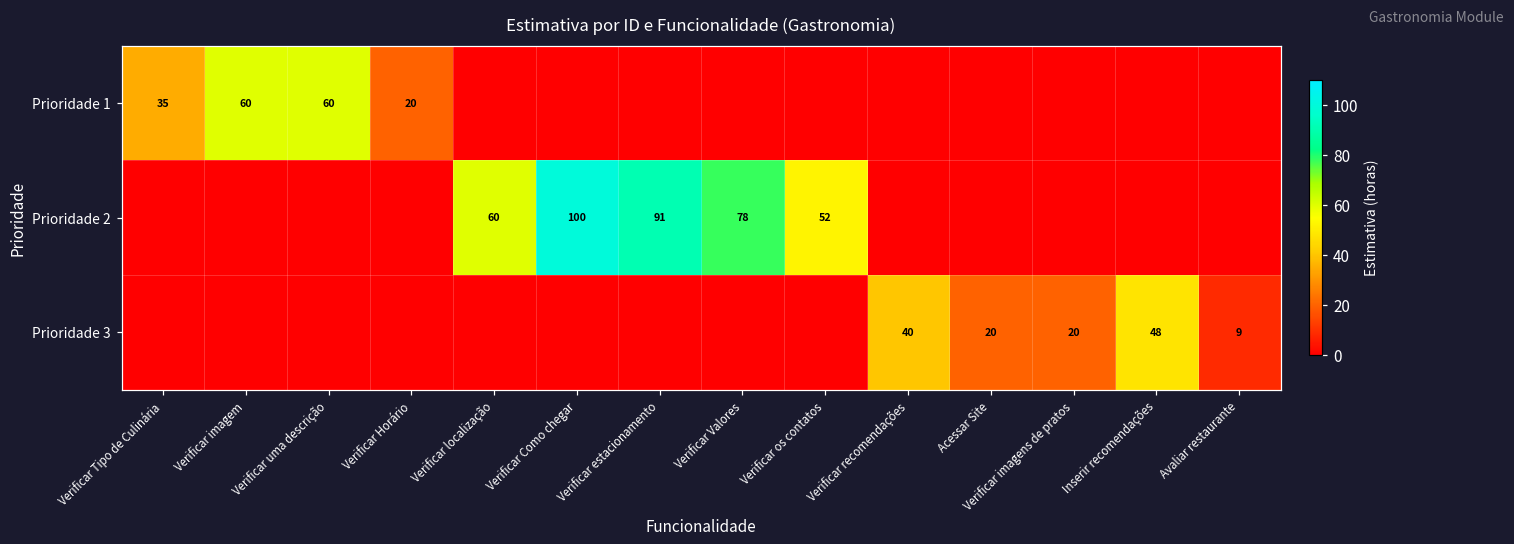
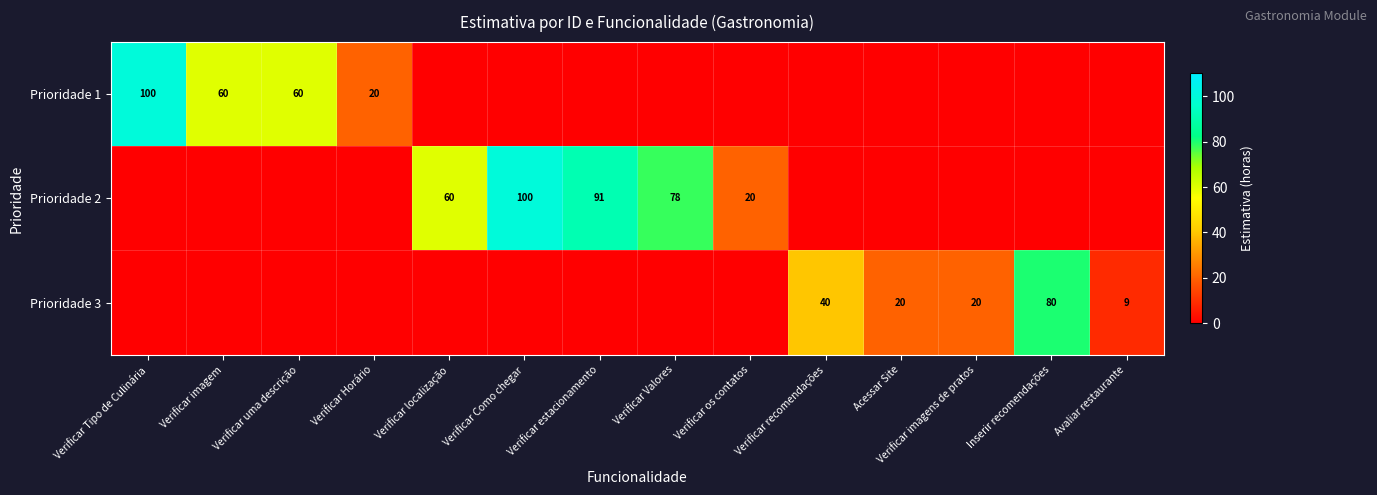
  {
    "Prioridade 1": {
-     "Verificar Tipo de Culinária": 35,
+     "Verificar Tipo de Culinária": 100,
      "Verificar imagem": 60,
      "Verificar uma descrição": 60,
      "Verificar Horário": 20
    },
    "Prioridade 2": {
      "Verificar localização": 60,
      "Verificar Como chegar": 100,
      "Verificar estacionamento": 91,
      "Verificar Valores": 78,
-     "Verificar os contatos": 52
+     "Verificar os contatos": 20
    },
    "Prioridade 3": {
      "Verificar recomendações": 40,
      "Acessar Site": 20,
      "Verificar imagens de pratos": 20,
-     "Inserir recomendações": 48,
+     "Inserir recomendações": 80,
      "Avaliar restaurante": 9
    }
  }
